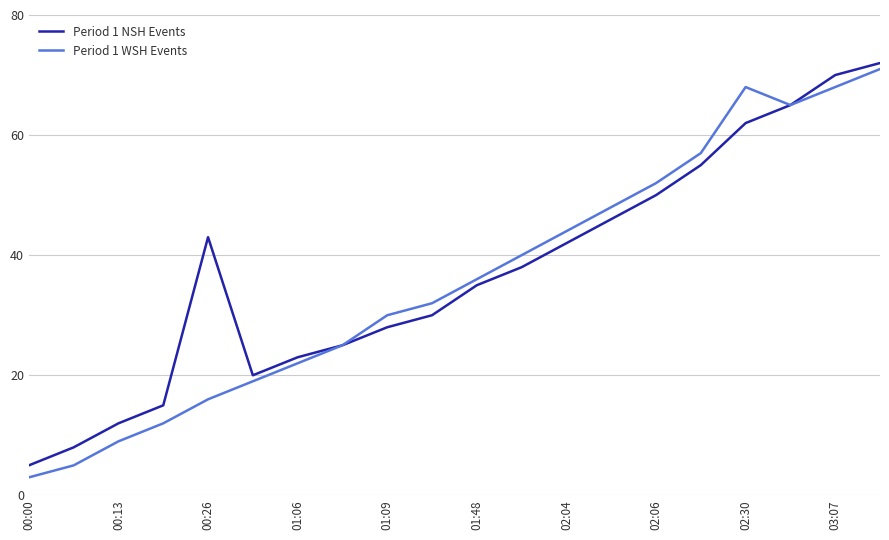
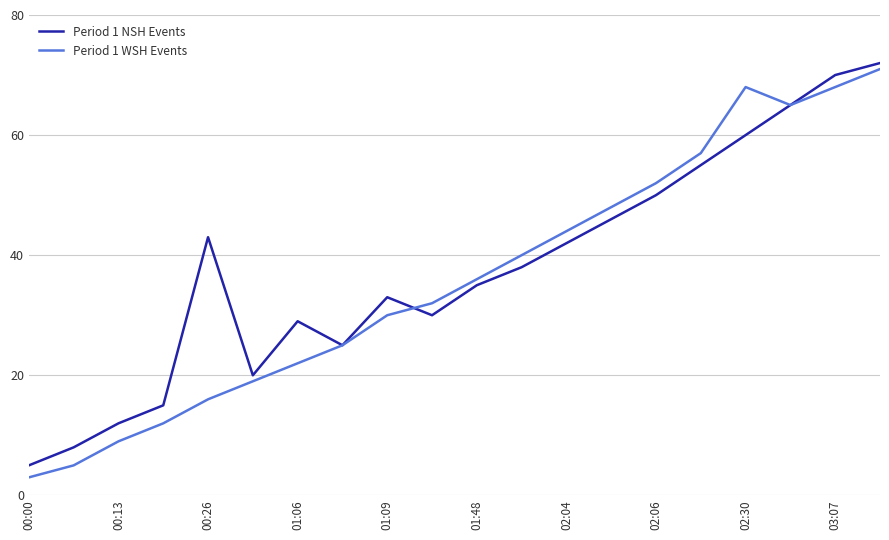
  {
    "Period 1 NSH Events": {
      "00:00": 5,
      "00:26": 43,
-     "01:06": 23,
-     "01:09": 28,
+     "01:06": 29,
+     "01:09": 33,
      "01:48": 35,
      "02:04": 42,
-     "02:30": 62
+     "02:30": 60
    },
    "Period 1 WSH Events": {
      "00:00": 3,
      "00:26": 16,
      "01:06": 22,
      "01:09": 30,
      "01:48": 36,
      "02:04": 44,
      "02:30": 68
    }
  }
